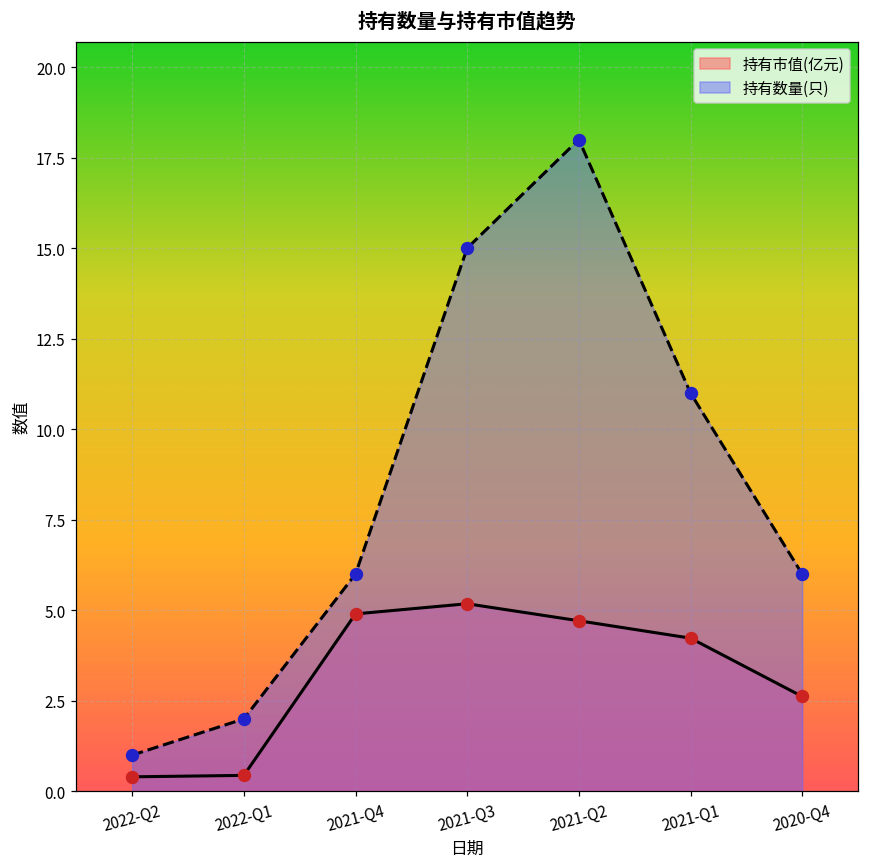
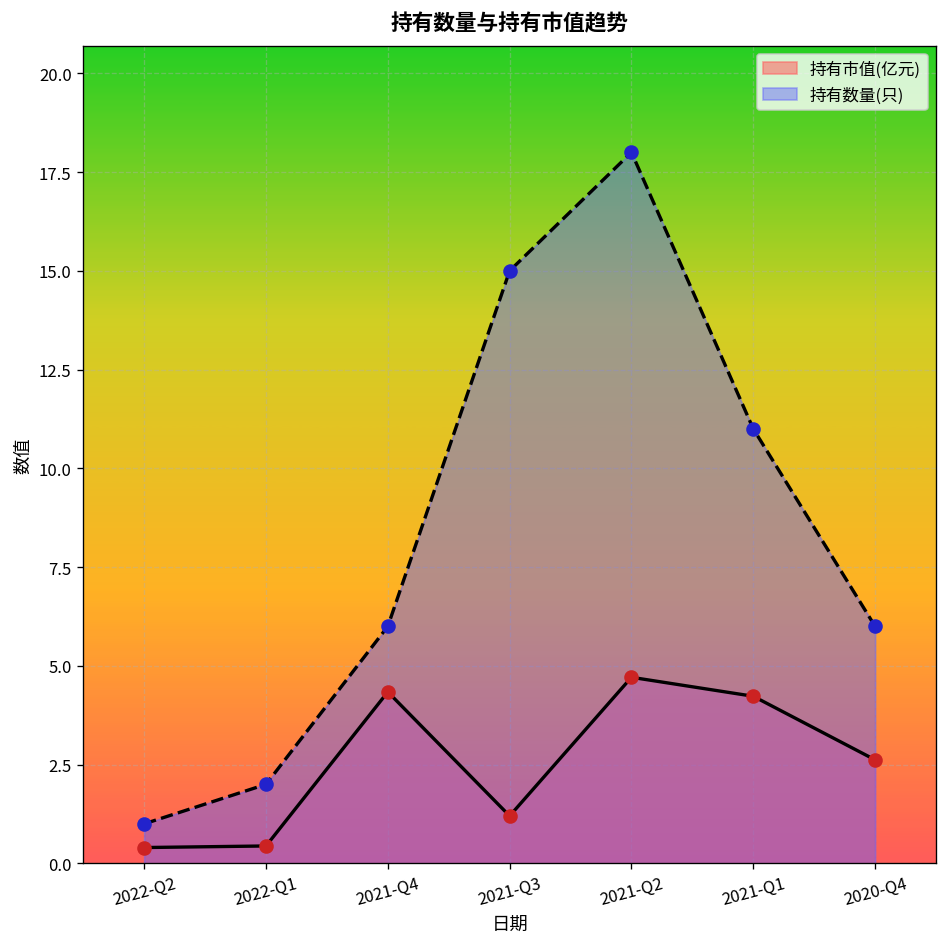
  {
    "持有市值(亿元)": {
      "2022-Q2": 0.4,
      "2022-Q1": 0.4,
-     "2021-Q4": 4.9,
-     "2021-Q3": 5.2,
+     "2021-Q4": 4.3,
+     "2021-Q3": 1.2,
      "2021-Q2": 4.7,
      "2021-Q1": 4.2,
      "2020-Q4": 2.6
    },
    "持有数量(只)": {
      "2022-Q2": 1.0,
      "2022-Q1": 2.0,
      "2021-Q4": 6.0,
      "2021-Q3": 15.0,
      "2021-Q2": 18.0,
      "2021-Q1": 11.0,
      "2020-Q4": 6.0
    }
  }
